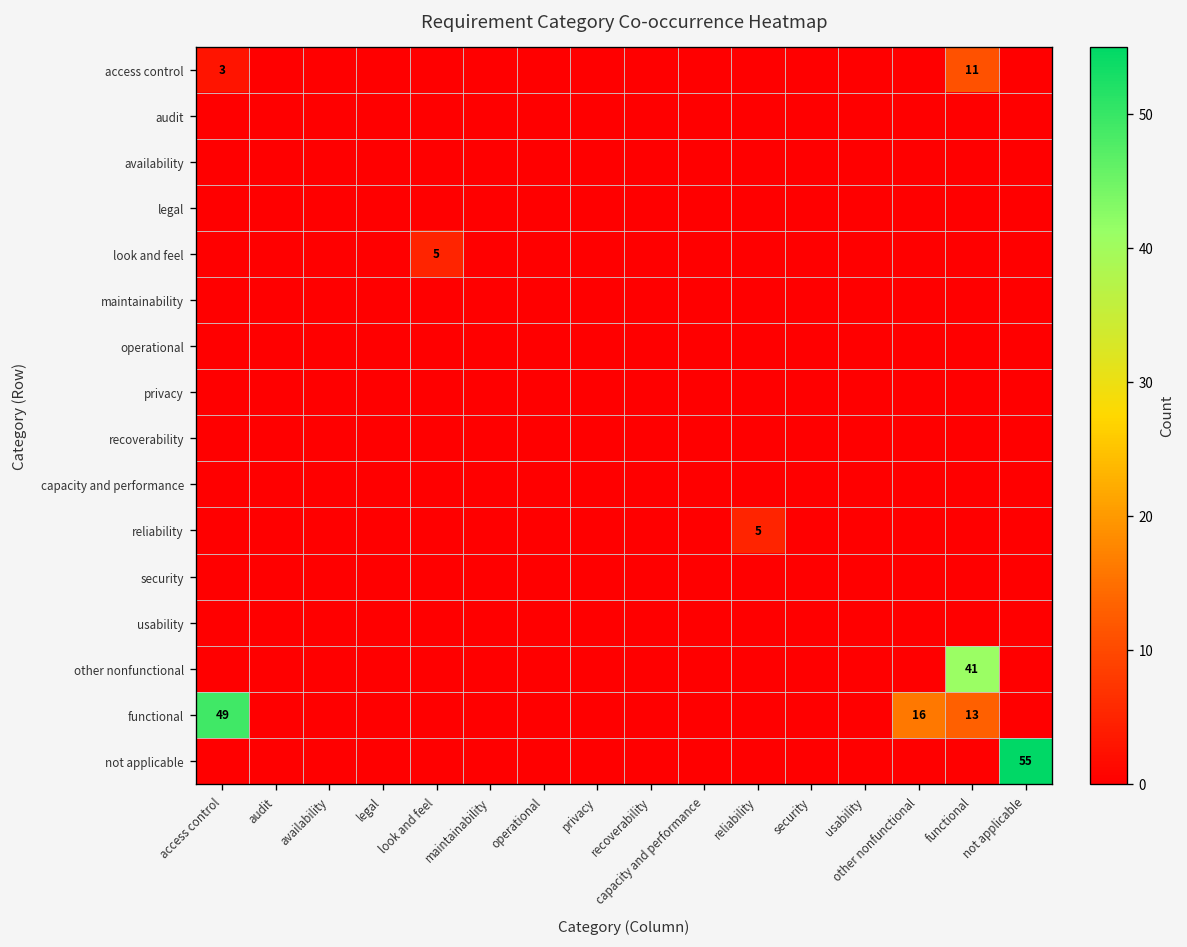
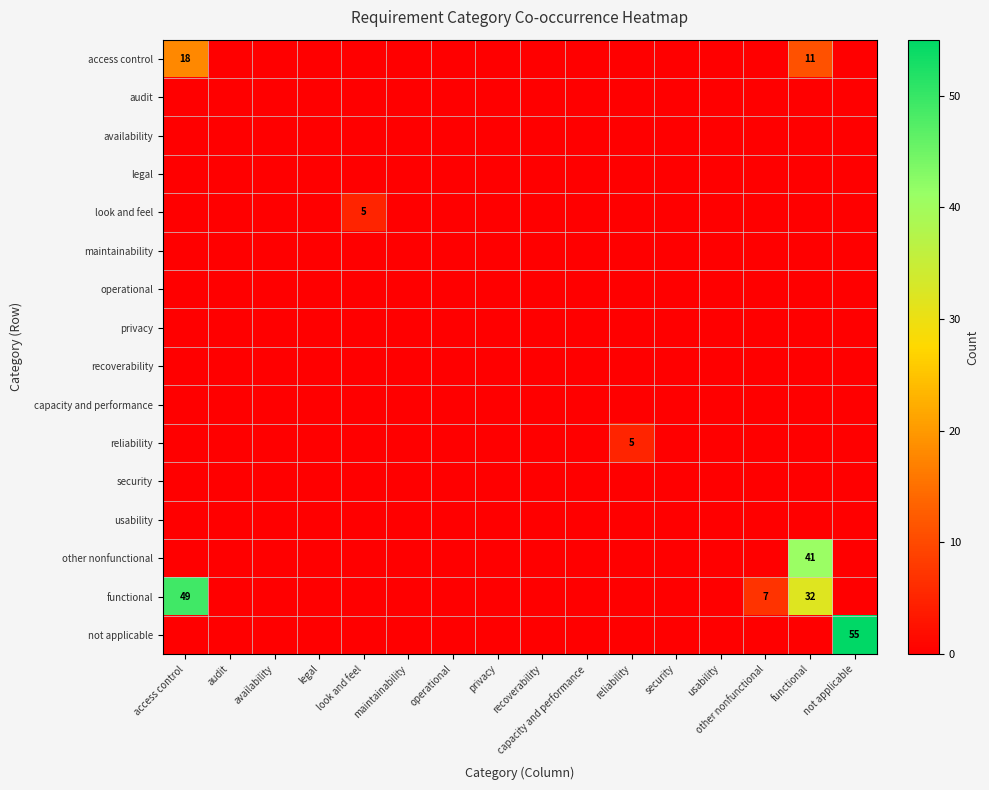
  {
    "access control": {
-     "access control": 3,
+     "access control": 18,
      "functional": 11
    },
    "look and feel": {
      "look and feel": 5
    },
    "reliability": {
      "reliability": 5
    },
    "other nonfunctional": {
      "functional": 41
    },
    "functional": {
      "access control": 49,
-     "other nonfunctional": 16,
-     "functional": 13
+     "other nonfunctional": 7,
+     "functional": 32
    },
    "not applicable": {
      "not applicable": 55
    }
  }
